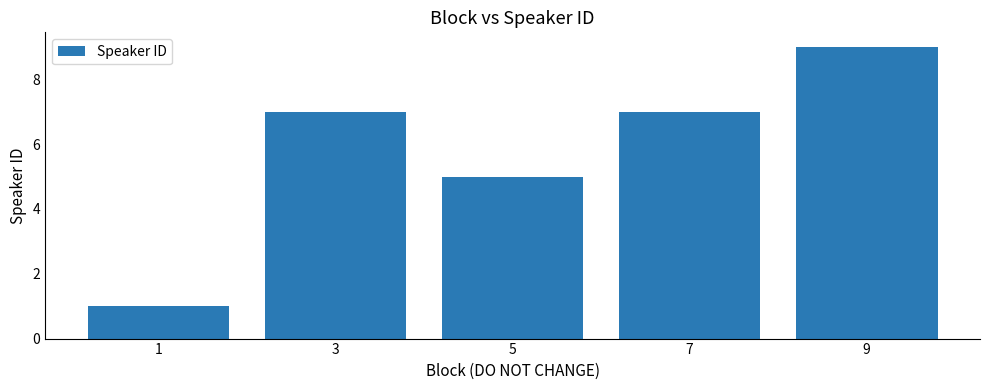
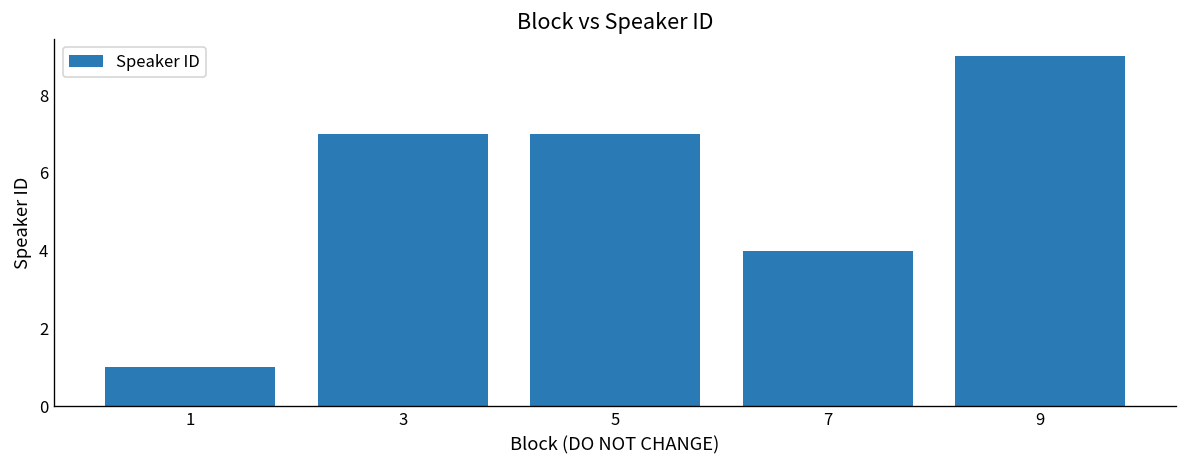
  {
    "1": 1,
    "3": 7,
-   "5": 5,
-   "7": 7,
+   "5": 7,
+   "7": 4,
    "9": 9
  }
